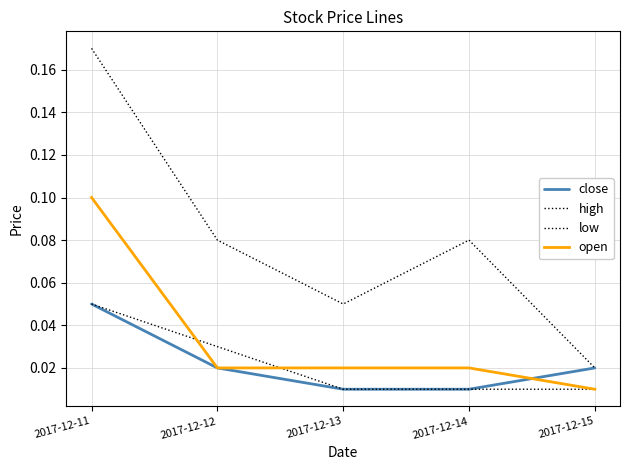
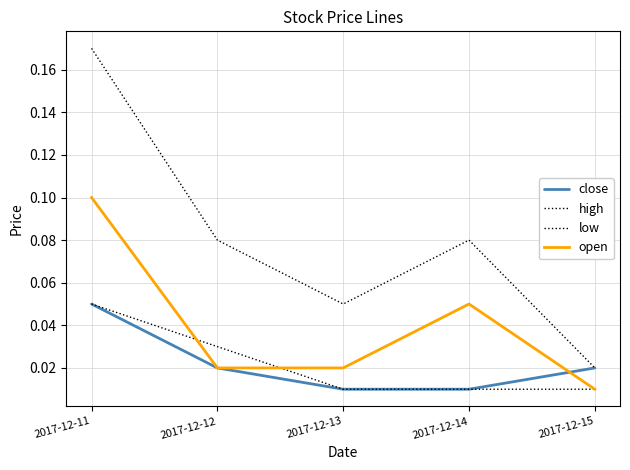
  {
    "open": {
      "2017-12-11": 0.10,
      "2017-12-13": 0.02,
-     "2017-12-14": 0.02
+     "2017-12-14": 0.05
    }
  }
